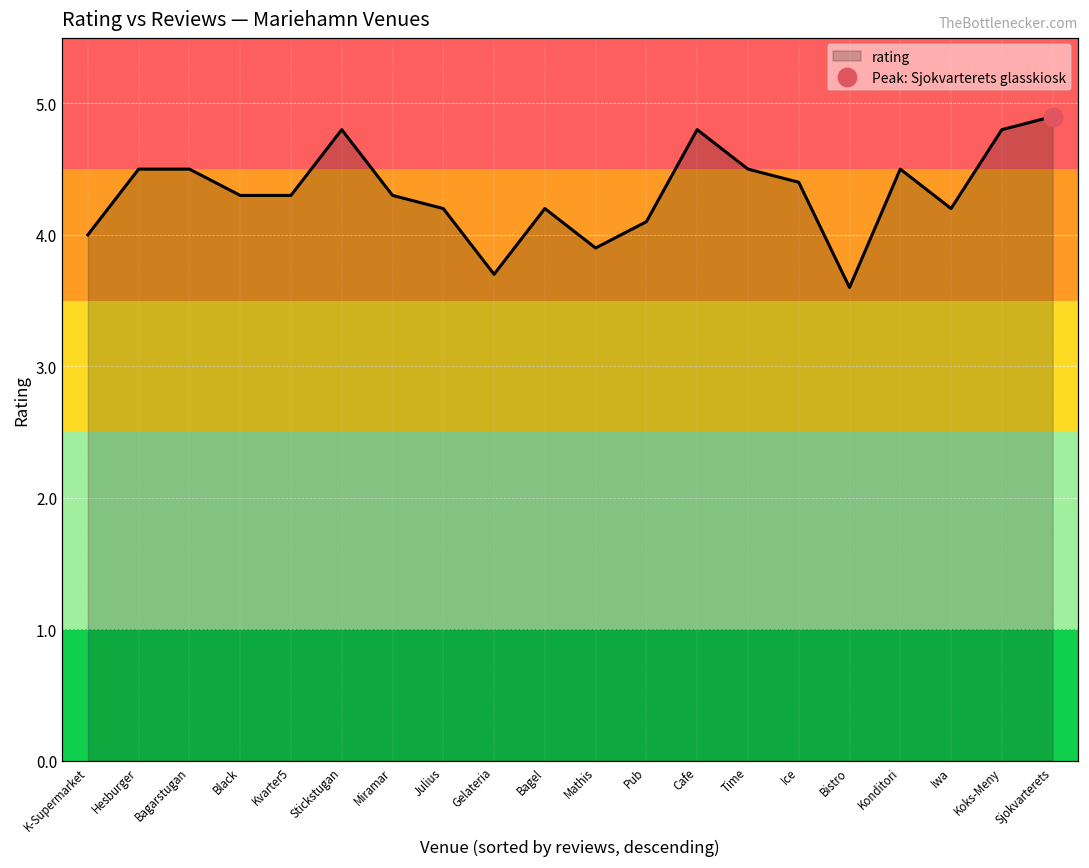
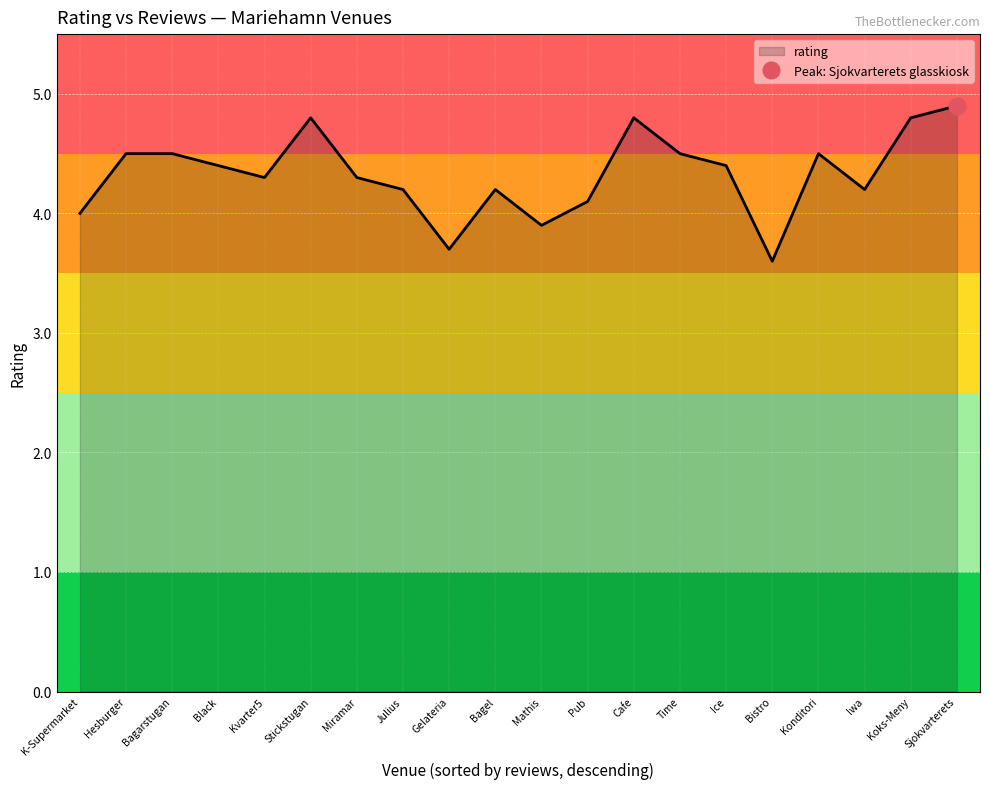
  {
    "rating": {
      "K-Supermarket": 4.0,
      "Hesburger": 4.5,
      "Bagarstugan": 4.5,
-     "Black": 4.3,
+     "Black": 4.4,
      "Kvarter5": 4.3,
      "Stickstugan": 4.8,
      "Miramar": 4.3,
      "Julius": 4.2,
      "Gelateria": 3.7,
      "Bagel": 4.2,
      "Mathis": 3.9,
      "Pub": 4.1,
      "Cafe": 4.8,
      "Time": 4.5,
      "Ice": 4.4,
      "Bistro": 3.6,
      "Konditori": 4.5,
      "Iwa": 4.2,
      "Koks-Meny": 4.8
    }
  }
